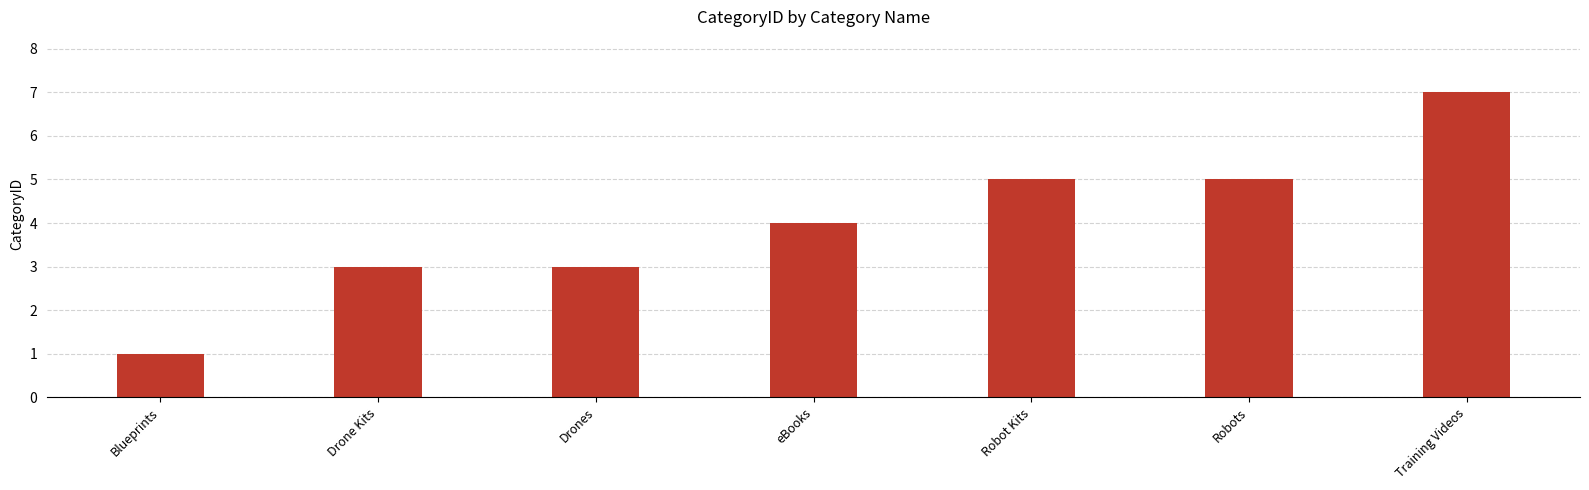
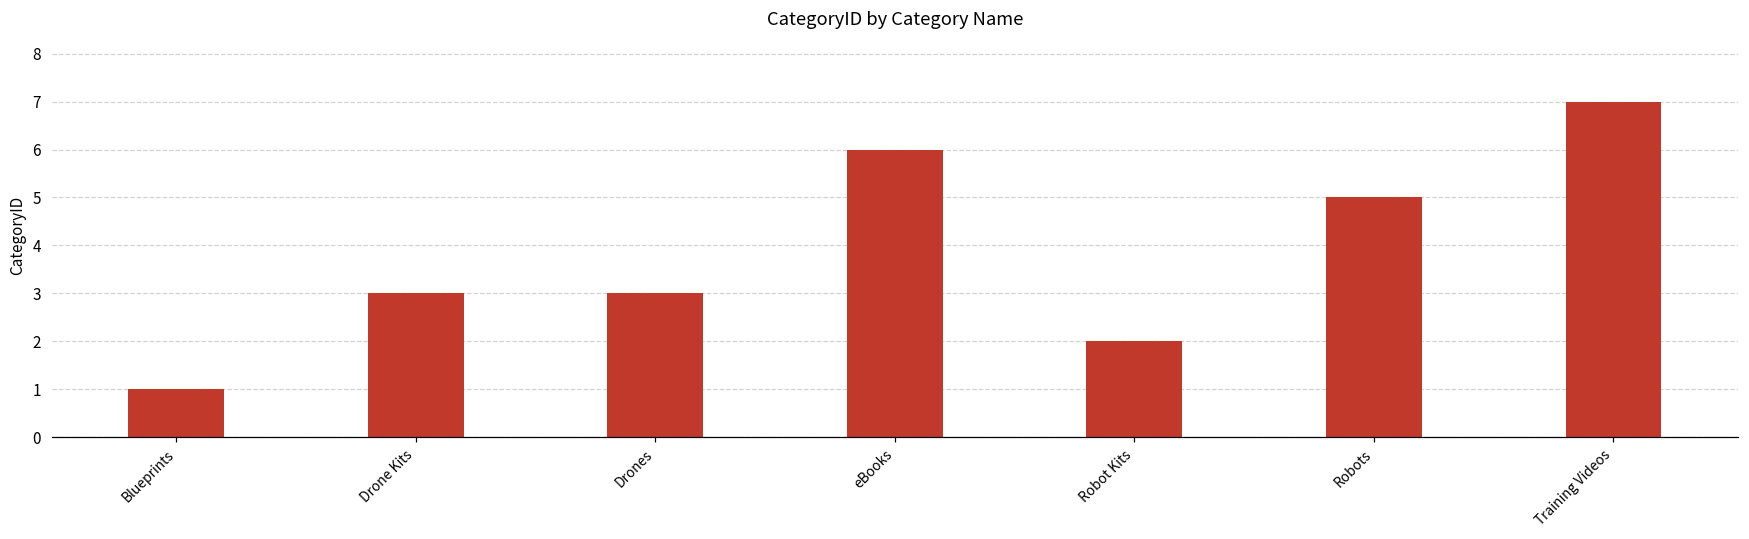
  {
    "Blueprints": 1,
    "Drone Kits": 3,
    "Drones": 3,
-   "eBooks": 4,
-   "Robot Kits": 5,
+   "eBooks": 6,
+   "Robot Kits": 2,
    "Robots": 5,
    "Training Videos": 7
  }
